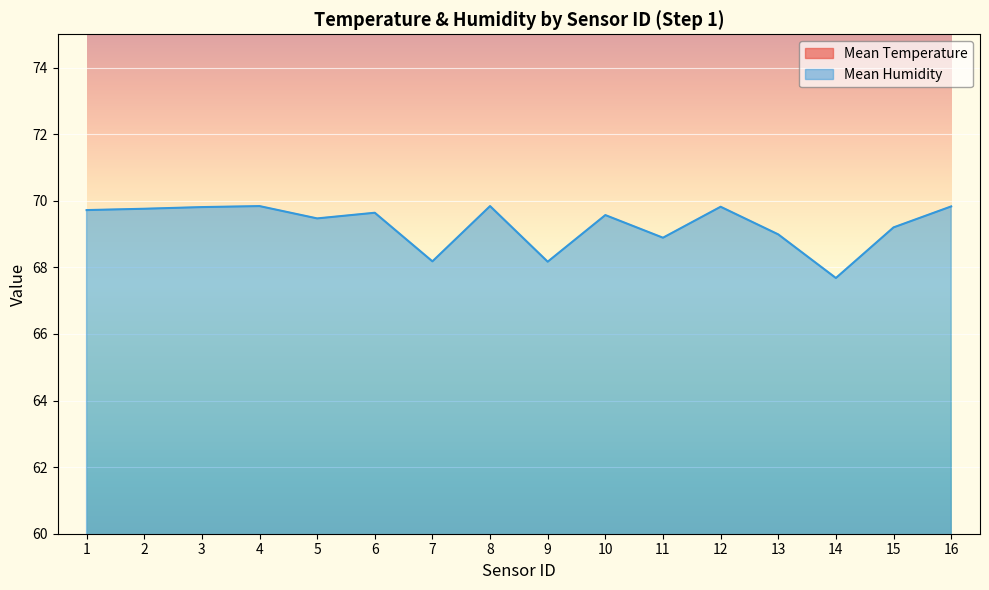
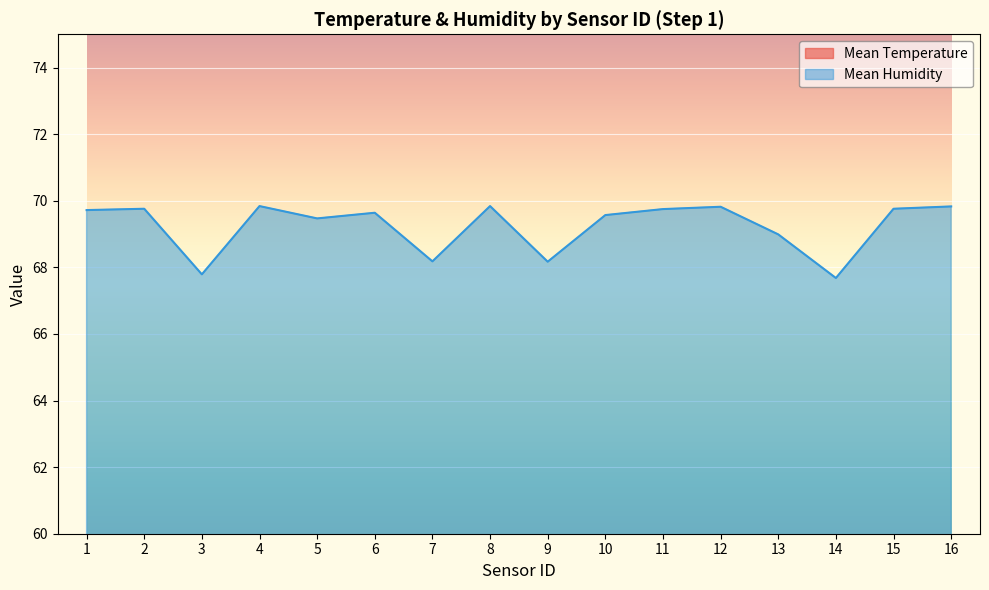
  {
    "Mean Humidity": {
      "1": 69.7,
      "2": 69.8,
-     "3": 69.8,
+     "3": 67.8,
      "4": 69.8,
      "5": 69.5,
      "6": 69.6,
      "7": 68.2,
      "8": 69.8,
      "9": 68.2,
      "10": 69.6,
-     "11": 68.9,
+     "11": 69.8,
      "12": 69.8,
      "13": 69.0,
      "14": 67.7,
-     "15": 69.2,
+     "15": 69.8,
      "16": 69.8
    }
  }
